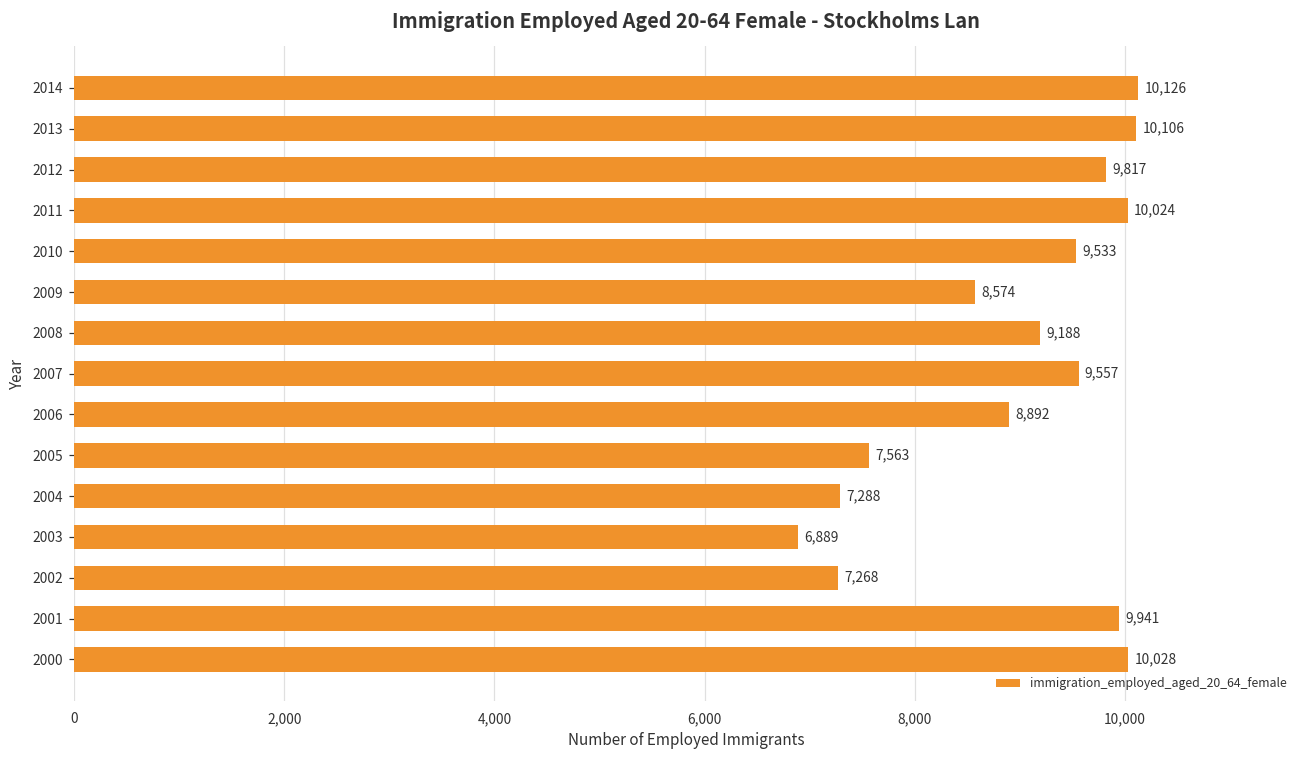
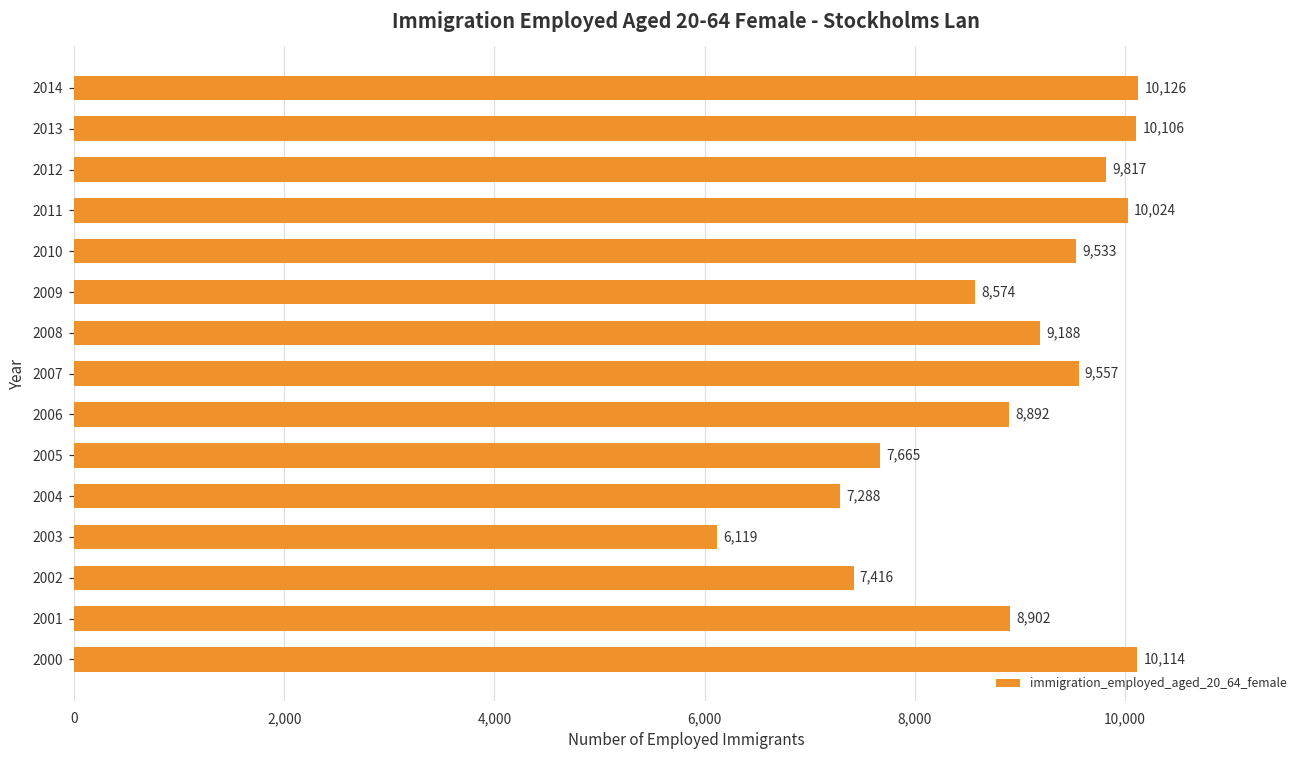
  {
    "2014": "10,126",
    "2013": "10,106",
    "2012": "9,817",
    "2011": "10,024",
    "2010": "9,533",
    "2009": "8,574",
    "2008": "9,188",
    "2007": "9,557",
    "2006": "8,892",
-   "2005": "7,563",
+   "2005": "7,665",
    "2004": "7,288",
-   "2003": "6,889",
-   "2002": "7,268",
-   "2001": "9,941",
-   "2000": "10,028"
+   "2003": "6,119",
+   "2002": "7,416",
+   "2001": "8,902",
+   "2000": "10,114"
  }
